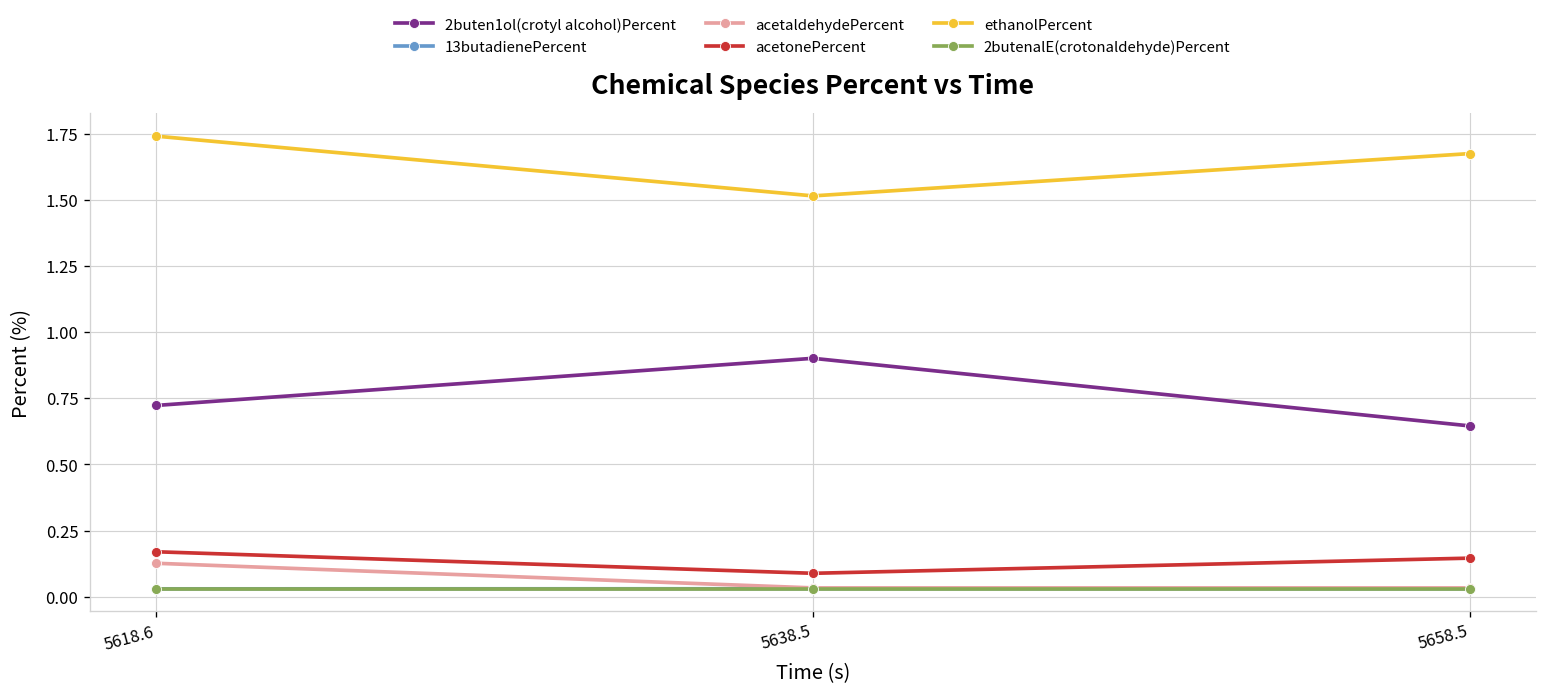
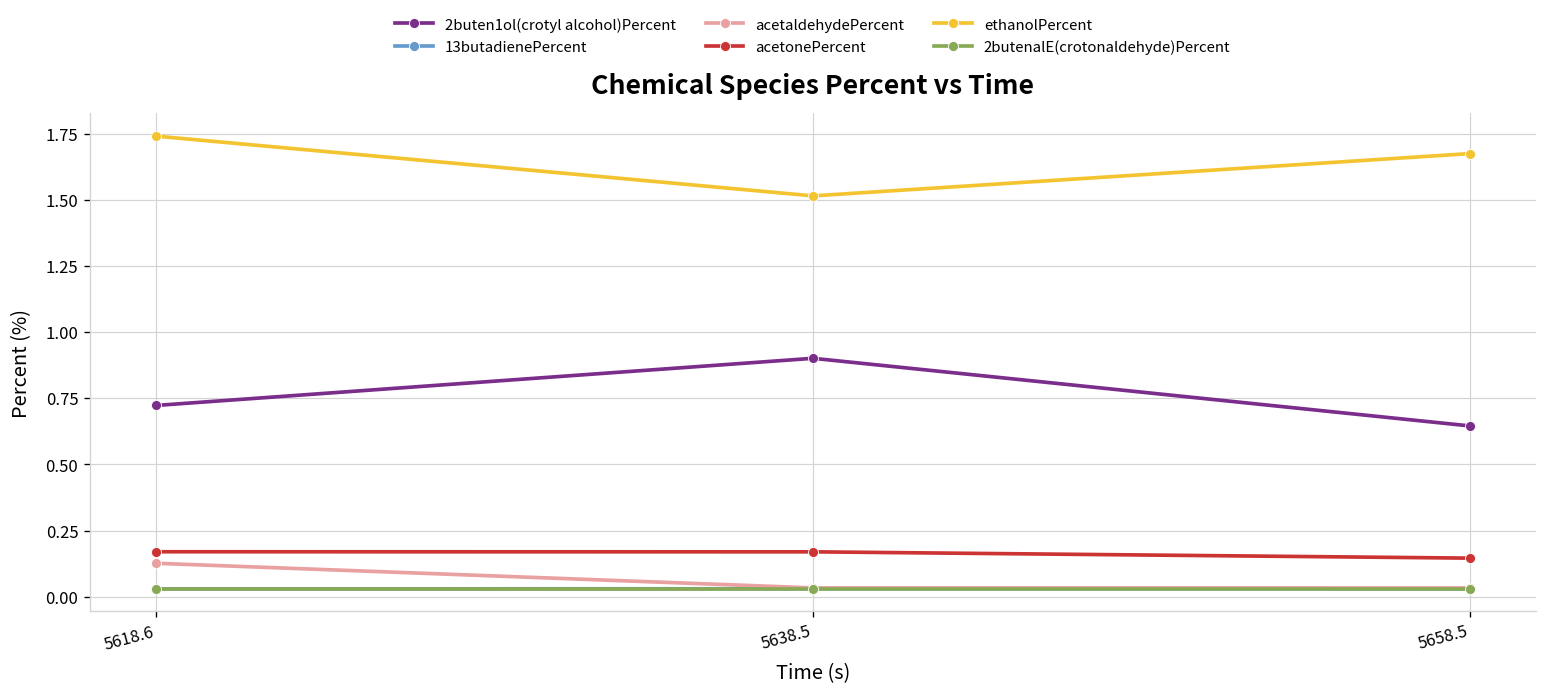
  {
    "2buten1ol(crotyl alcohol)Percent": {
      "5618.6": 0.72,
      "5638.5": 0.90,
      "5658.5": 0.65
    },
    "2butenalE(crotonaldehyde)Percent": {
      "5618.6": 0.03
    },
    "acetaldehydePercent": {
      "5618.6": 0.13
    },
    "acetonePercent": {
      "5618.6": 0.17,
-     "5638.5": 0.09,
+     "5638.5": 0.17,
      "5658.5": 0.15
    },
    "ethanolPercent": {
      "5618.6": 1.74,
      "5638.5": 1.52,
      "5658.5": 1.68
    }
  }
